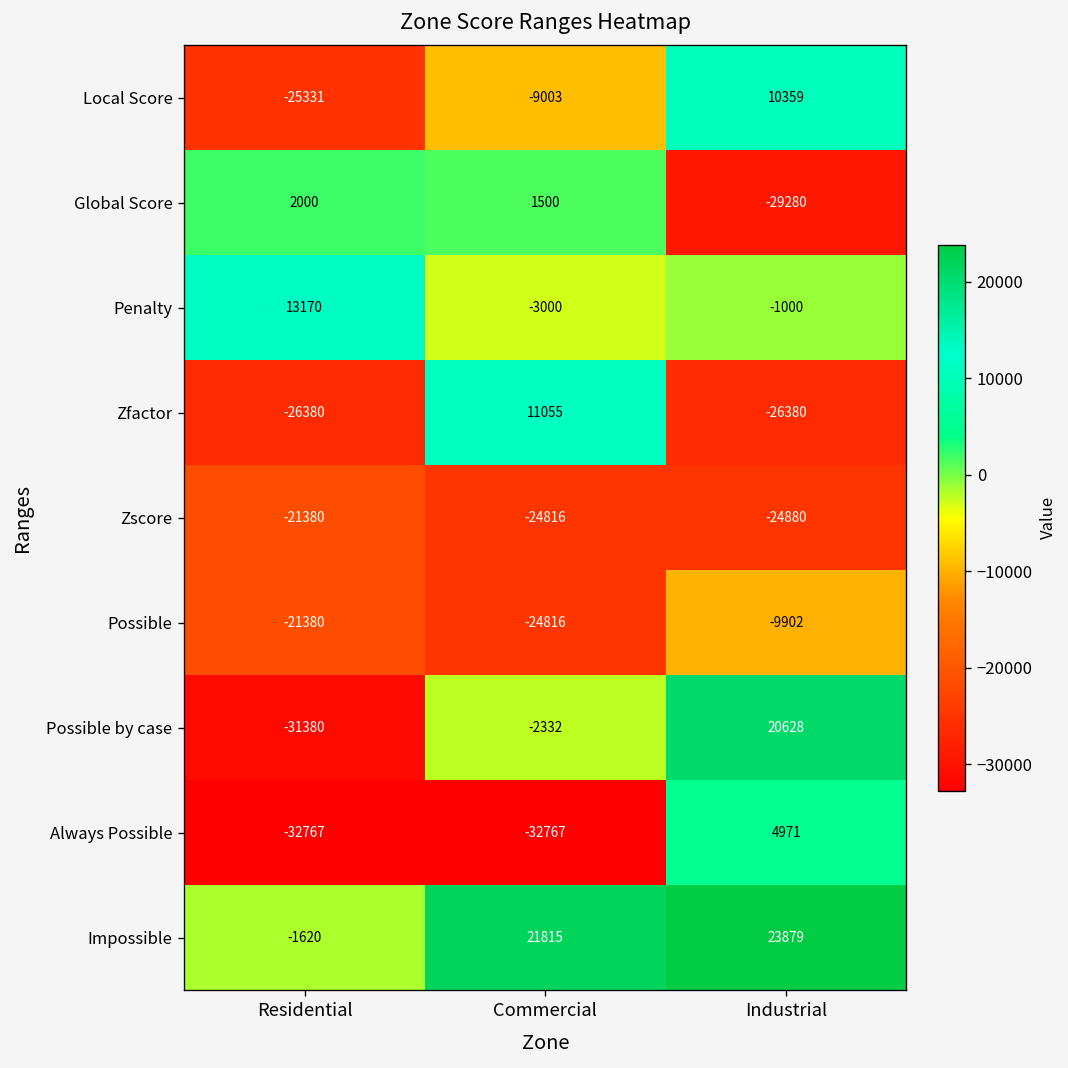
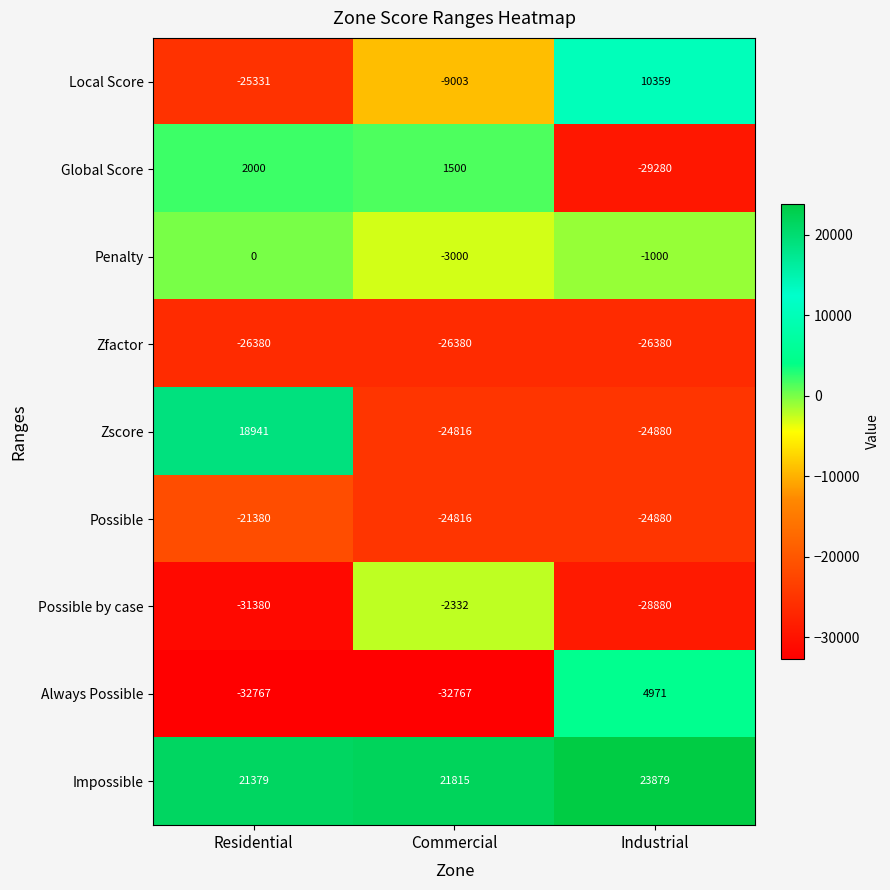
  {
    "Local Score": {
      "Residential": -25331,
      "Commercial": -9003,
      "Industrial": 10359
    },
    "Global Score": {
      "Residential": 2000,
      "Commercial": 1500,
      "Industrial": -29280
    },
    "Penalty": {
-     "Residential": 13170,
+     "Residential": 0,
      "Commercial": -3000,
      "Industrial": -1000
    },
    "Zfactor": {
      "Residential": -26380,
-     "Commercial": 11055,
+     "Commercial": -26380,
      "Industrial": -26380
    },
    "Zscore": {
-     "Residential": -21380,
+     "Residential": 18941,
      "Commercial": -24816,
      "Industrial": -24880
    },
    "Possible": {
      "Residential": -21380,
      "Commercial": -24816,
-     "Industrial": -9902
+     "Industrial": -24880
    },
    "Possible by case": {
      "Residential": -31380,
      "Commercial": -2332,
-     "Industrial": 20628
+     "Industrial": -28880
    },
    "Always Possible": {
      "Residential": -32767,
      "Commercial": -32767,
      "Industrial": 4971
    },
    "Impossible": {
-     "Residential": -1620,
+     "Residential": 21379,
      "Commercial": 21815,
      "Industrial": 23879
    }
  }
